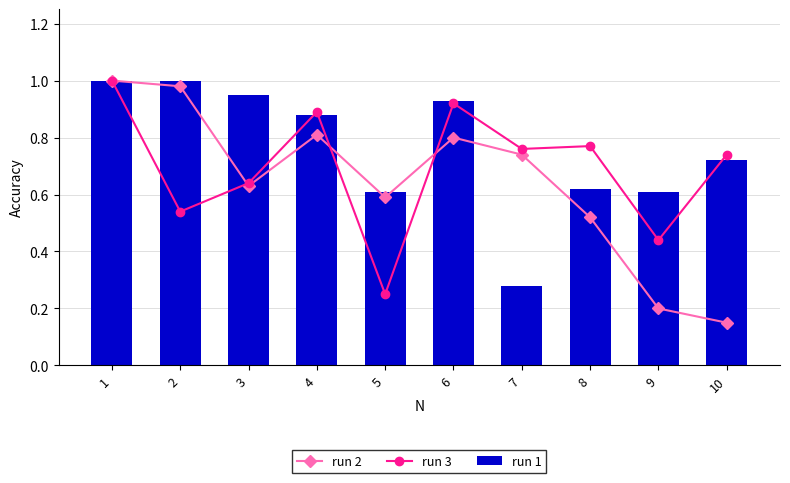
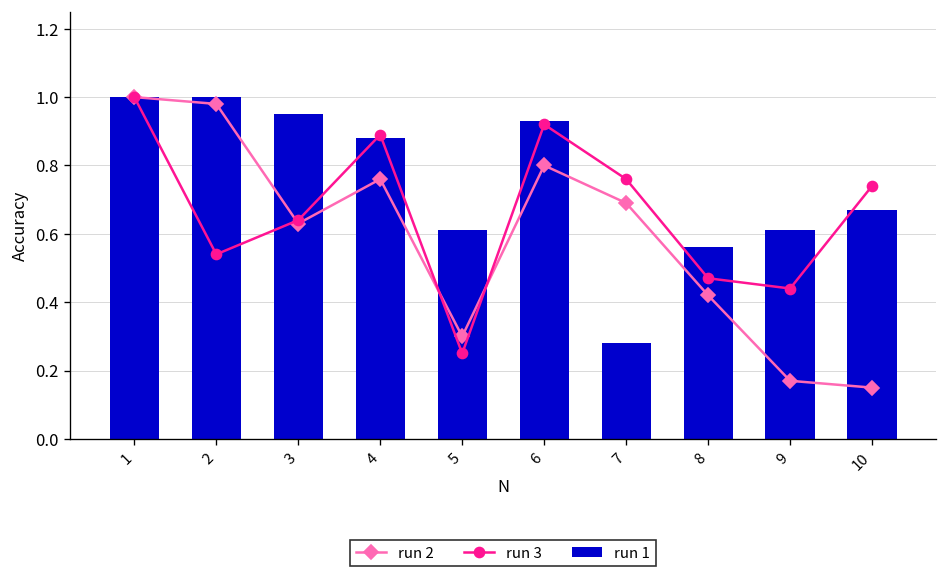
  {
    "run 1": {
      "1": 1.00,
      "2": 1.00,
      "3": 0.95,
      "4": 0.88,
      "5": 0.61,
      "6": 0.93,
      "7": 0.28,
-     "8": 0.62,
+     "8": 0.56,
      "9": 0.61,
-     "10": 0.72
+     "10": 0.67
    },
    "run 2": {
      "2": 0.98,
      "3": 0.63,
-     "4": 0.81,
-     "5": 0.59,
+     "4": 0.76,
+     "5": 0.30,
      "6": 0.80,
-     "7": 0.74,
-     "8": 0.52,
-     "9": 0.20,
+     "7": 0.69,
+     "8": 0.42,
+     "9": 0.17,
      "10": 0.15
    },
    "run 3": {
      "2": 0.54,
      "3": 0.64,
      "4": 0.89,
      "5": 0.25,
      "6": 0.92,
      "7": 0.76,
-     "8": 0.77,
+     "8": 0.47,
      "9": 0.44,
      "10": 0.74
    }
  }
